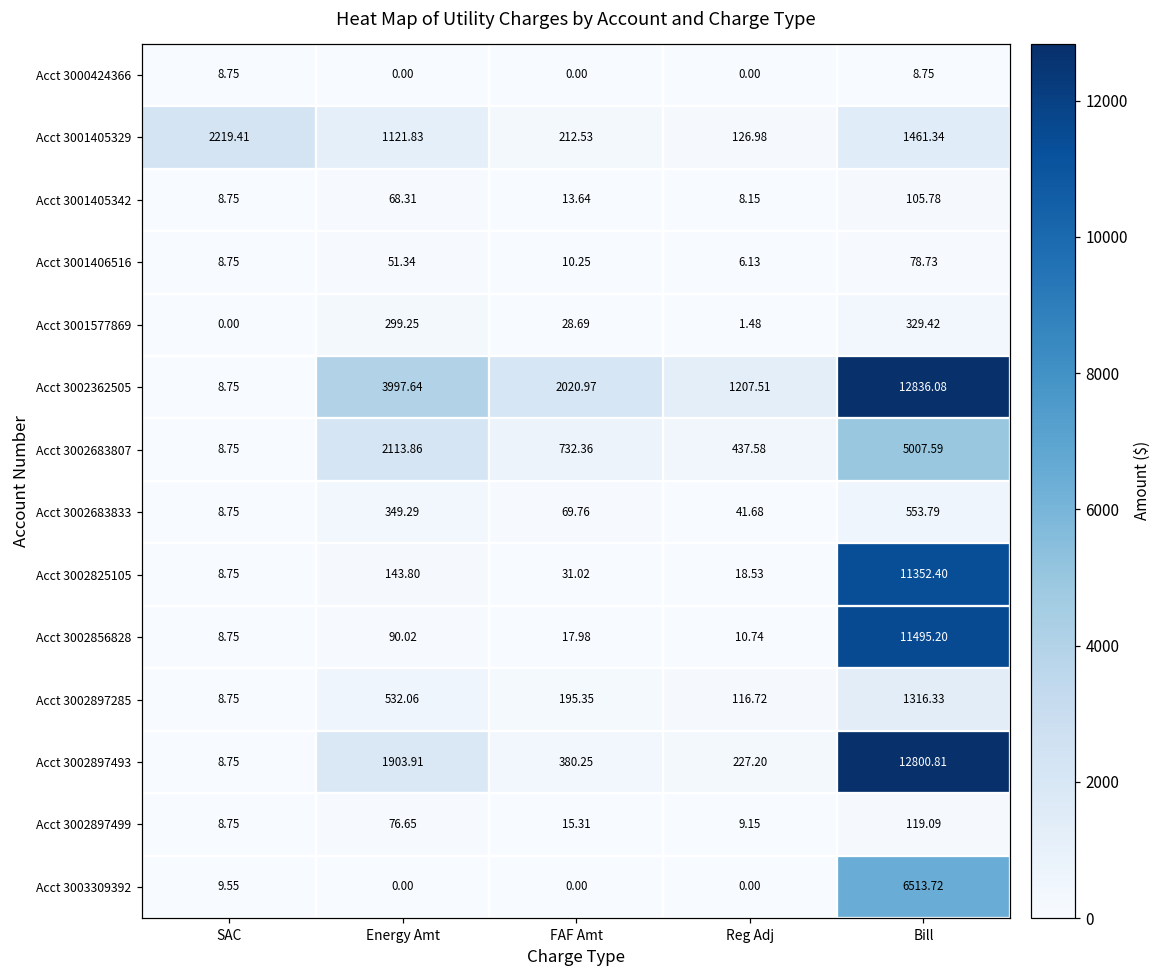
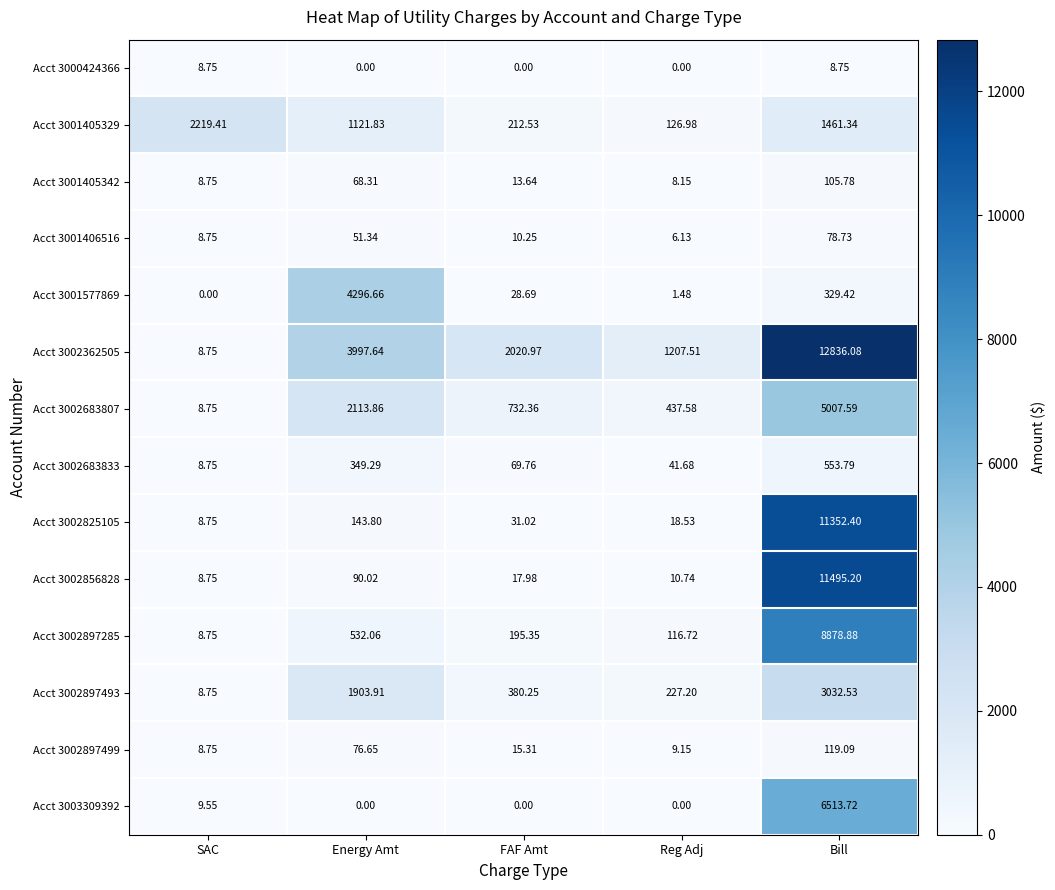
  {
    "Acct 3000424366": {
      "SAC": 8.75,
      "Energy Amt": 0.00,
      "FAF Amt": 0.00,
      "Reg Adj": 0.00,
      "Bill": 8.75
    },
    "Acct 3001405329": {
      "SAC": 2219.41,
      "Energy Amt": 1121.83,
      "FAF Amt": 212.53,
      "Reg Adj": 126.98,
      "Bill": 1461.34
    },
    "Acct 3001405342": {
      "SAC": 8.75,
      "Energy Amt": 68.31,
      "FAF Amt": 13.64,
      "Reg Adj": 8.15,
      "Bill": 105.78
    },
    "Acct 3001406516": {
      "SAC": 8.75,
      "Energy Amt": 51.34,
      "FAF Amt": 10.25,
      "Reg Adj": 6.13,
      "Bill": 78.73
    },
    "Acct 3001577869": {
      "SAC": 0.00,
-     "Energy Amt": 299.25,
+     "Energy Amt": 4296.66,
      "FAF Amt": 28.69,
      "Reg Adj": 1.48,
      "Bill": 329.42
    },
    "Acct 3002362505": {
      "SAC": 8.75,
      "Energy Amt": 3997.64,
      "FAF Amt": 2020.97,
      "Reg Adj": 1207.51,
      "Bill": 12836.08
    },
    "Acct 3002683807": {
      "SAC": 8.75,
      "Energy Amt": 2113.86,
      "FAF Amt": 732.36,
      "Reg Adj": 437.58,
      "Bill": 5007.59
    },
    "Acct 3002683833": {
      "SAC": 8.75,
      "Energy Amt": 349.29,
      "FAF Amt": 69.76,
      "Reg Adj": 41.68,
      "Bill": 553.79
    },
    "Acct 3002825105": {
      "SAC": 8.75,
      "Energy Amt": 143.80,
      "FAF Amt": 31.02,
      "Reg Adj": 18.53,
      "Bill": 11352.40
    },
    "Acct 3002856828": {
      "SAC": 8.75,
      "Energy Amt": 90.02,
      "FAF Amt": 17.98,
      "Reg Adj": 10.74,
      "Bill": 11495.20
    },
    "Acct 3002897285": {
      "SAC": 8.75,
      "Energy Amt": 532.06,
      "FAF Amt": 195.35,
      "Reg Adj": 116.72,
-     "Bill": 1316.33
+     "Bill": 8878.88
    },
    "Acct 3002897493": {
      "SAC": 8.75,
      "Energy Amt": 1903.91,
      "FAF Amt": 380.25,
      "Reg Adj": 227.20,
-     "Bill": 12800.81
+     "Bill": 3032.53
    },
    "Acct 3002897499": {
      "SAC": 8.75,
      "Energy Amt": 76.65,
      "FAF Amt": 15.31,
      "Reg Adj": 9.15,
      "Bill": 119.09
    },
    "Acct 3003309392": {
      "SAC": 9.55,
      "Energy Amt": 0.00,
      "FAF Amt": 0.00,
      "Reg Adj": 0.00,
      "Bill": 6513.72
    }
  }
